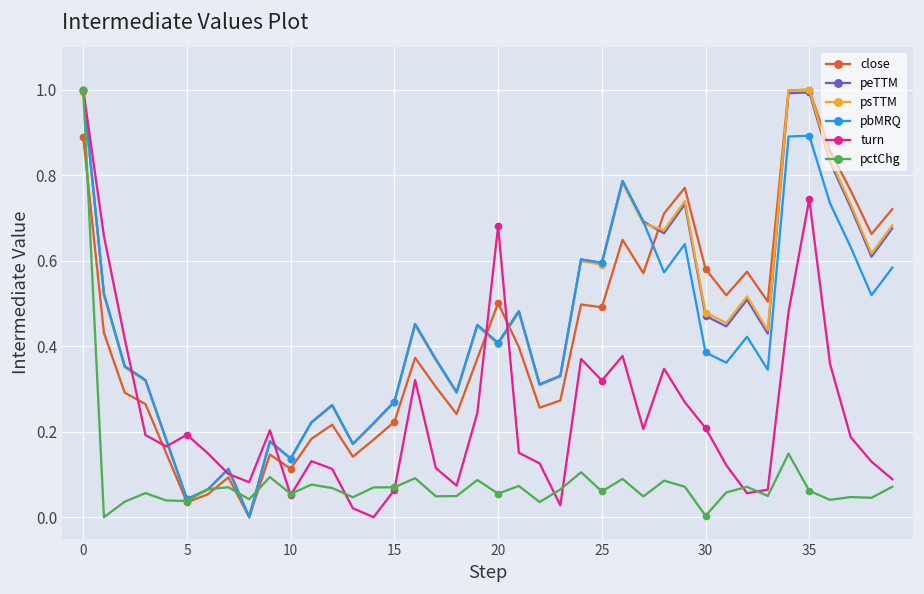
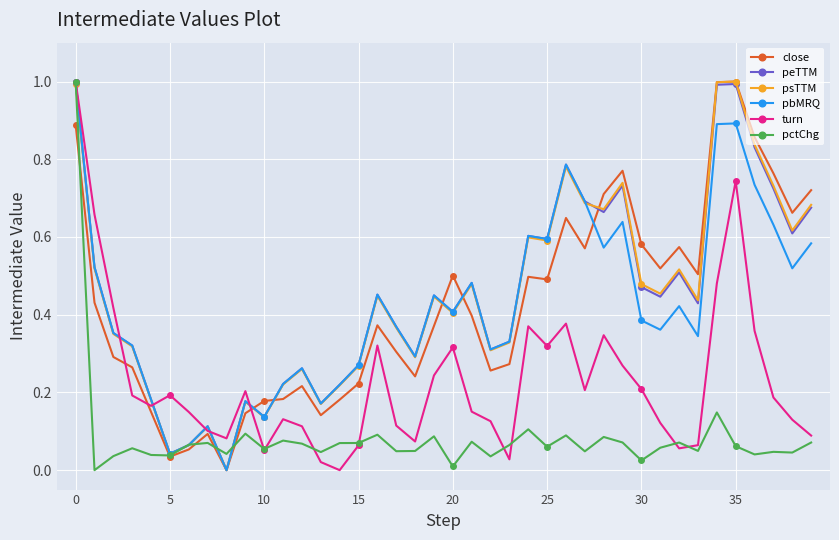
  {
    "close": {
      "0": 0.89,
-     "10": 0.11,
+     "10": 0.18,
      "15": 0.22,
      "20": 0.50,
      "25": 0.49,
      "30": 0.58
    },
    "peTTM": {
      "30": 0.47
    },
    "psTTM": {
      "0": 0.99,
      "30": 0.48
    },
    "pbMRQ": {
      "30": 0.39,
      "35": 0.89
    },
    "turn": {
      "5": 0.19,
-     "20": 0.68,
+     "20": 0.32,
      "25": 0.32,
      "30": 0.21,
      "35": 0.74
    },
    "pctChg": {
-     "20": 0.05,
+     "20": 0.01,
      "25": 0.06,
-     "30": 0.00,
+     "30": 0.02,
      "35": 0.06
    }
  }
